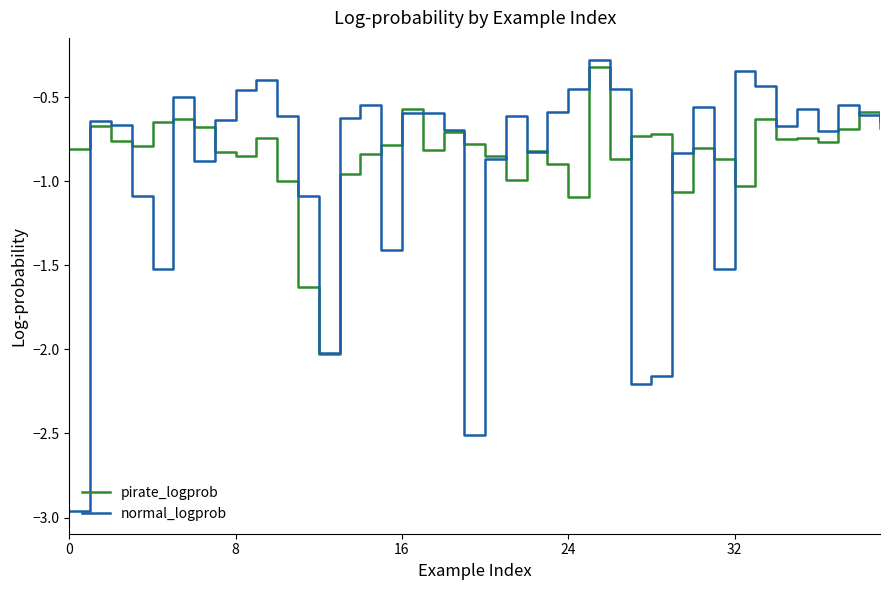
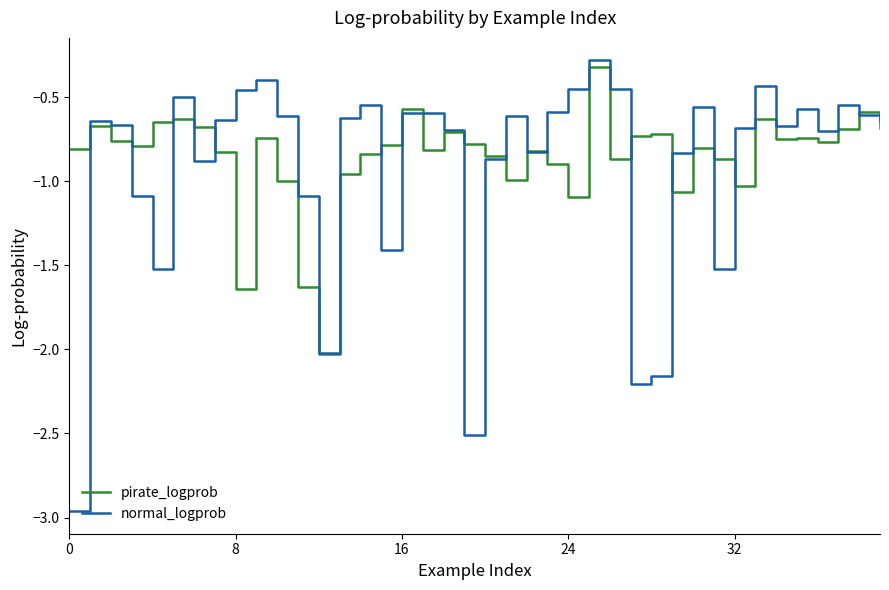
  {
    "pirate_logprob": {
      "0": -0.81,
-     "8": -0.85,
+     "8": -1.64,
      "16": -0.57,
      "24": -1.09,
      "32": -1.03
    },
    "normal_logprob": {
      "0": -2.96,
      "8": -0.46,
      "16": -0.60,
      "24": -0.45,
-     "32": -0.34
+     "32": -0.69
    }
  }
